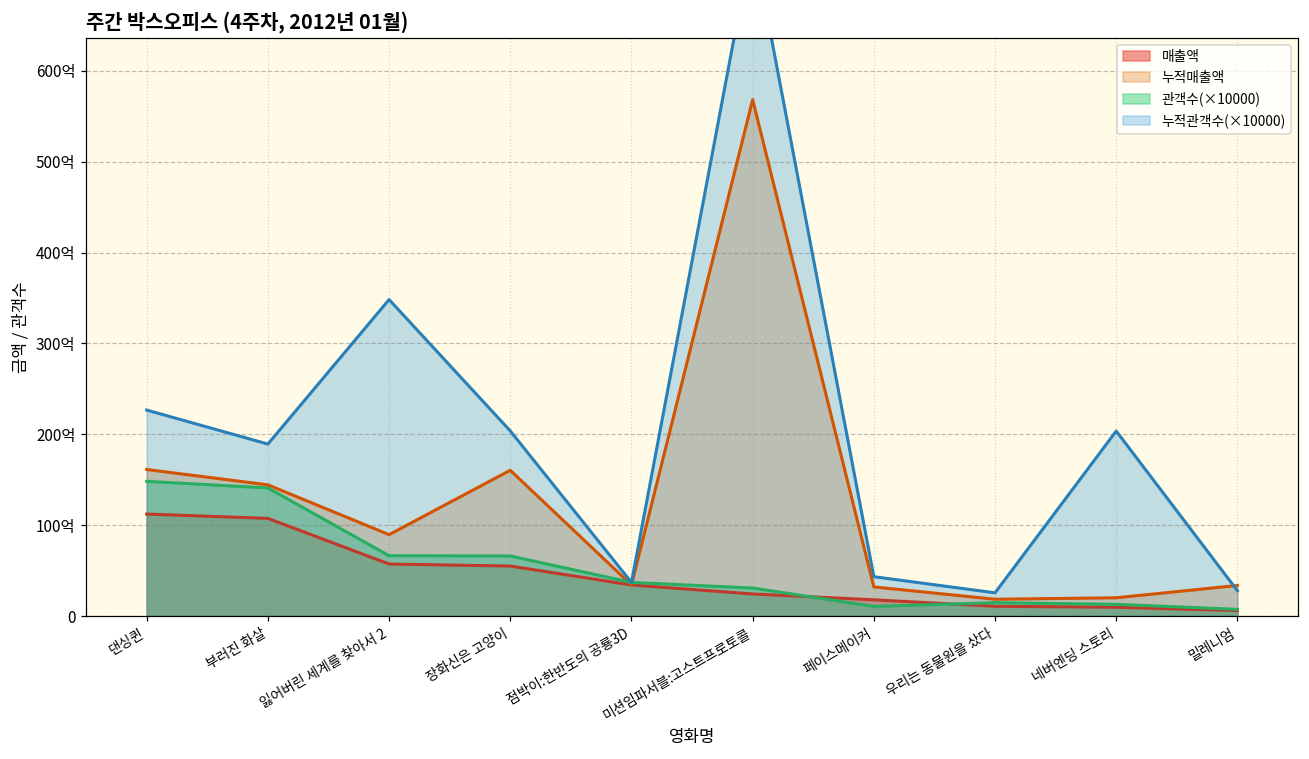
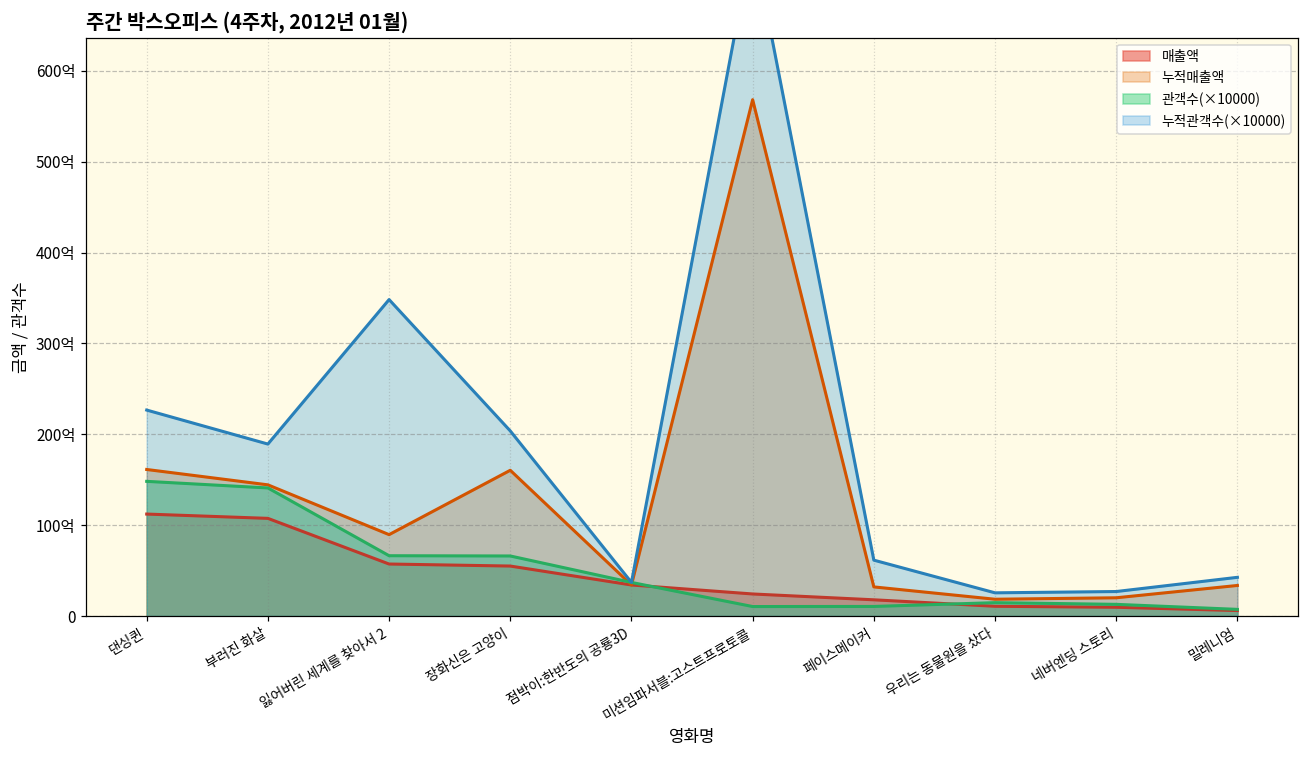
  {
    "관객수(×10000)": {
      "댄싱퀸": "150억",
      "부러진 화살": "140억",
      "잃어버린 세계를 찾아서 2": "70억",
      "장화신은 고양이": "70억",
-     "미션임파서블:고스트프로토콜": "30억",
+     "미션임파서블:고스트프로토콜": "10억",
      "페이스메이커": "10억",
      "우리는 동물원을 샀다": "10억",
      "네버엔딩 스토리": "10억"
    },
    "누적관객수(×10000)": {
      "댄싱퀸": "230억",
      "부러진 화살": "190억",
      "잃어버린 세계를 찾아서 2": "350억",
      "장화신은 고양이": "200억",
-     "페이스메이커": "40억",
+     "페이스메이커": "60억",
      "우리는 동물원을 샀다": "30억",
-     "네버엔딩 스토리": "200억",
-     "밀레니엄": "30억"
+     "네버엔딩 스토리": "30억",
+     "밀레니엄": "40억"
    }
  }
